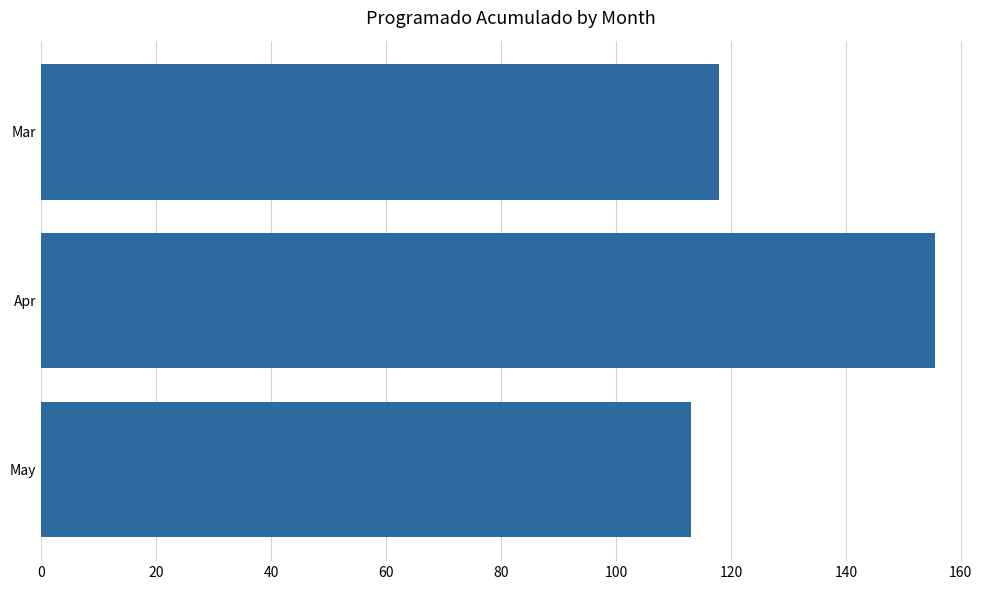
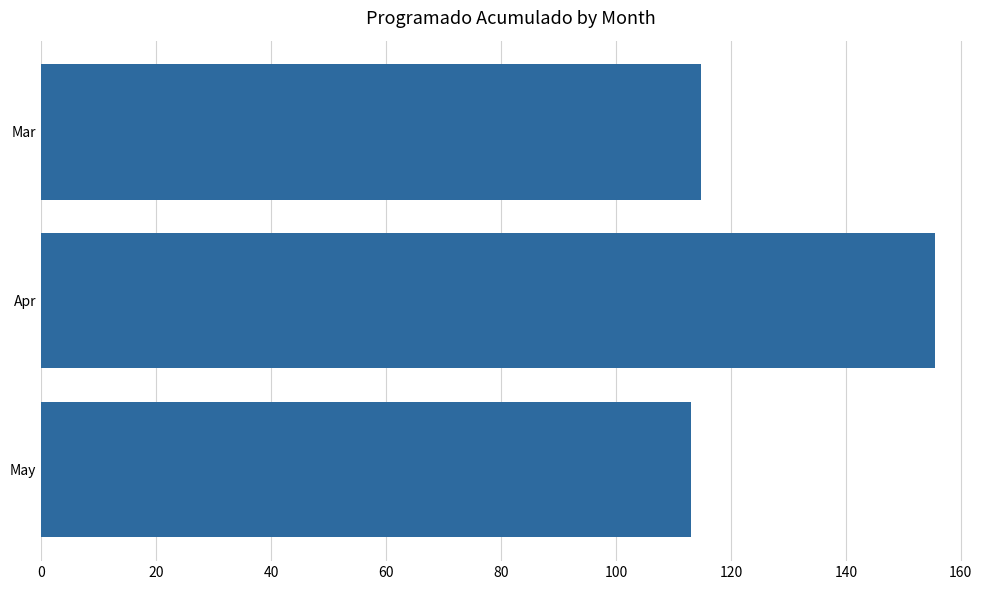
  {
-   "Mar": 118,
+   "Mar": 115,
    "Apr": 156,
    "May": 113
  }
